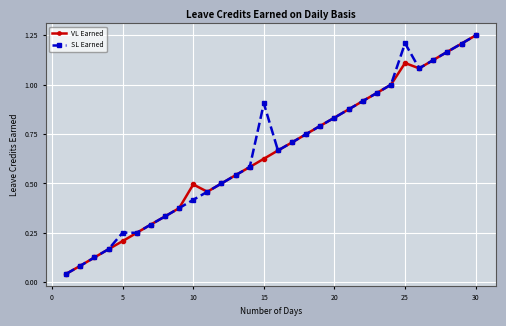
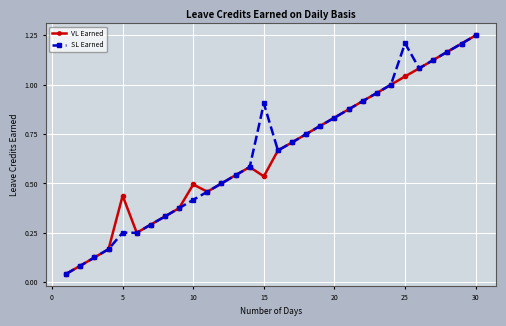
  {
    "VL Earned": {
-     "5": 0.21,
+     "5": 0.44,
      "10": 0.50,
-     "15": 0.63,
-     "25": 1.11
+     "15": 0.54,
+     "25": 1.04
    },
    "SL Earned": {
      "5": 0.25,
      "10": 0.42,
      "15": 0.91,
      "25": 1.21
    }
  }
